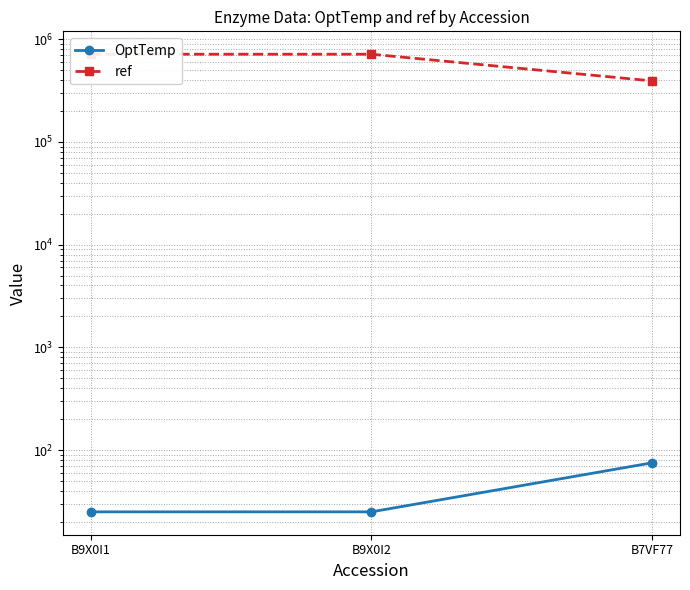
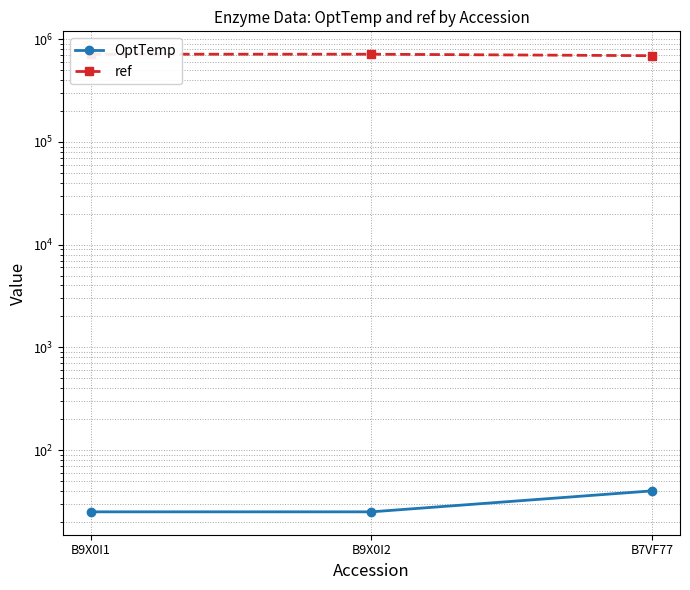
  {
    "OptTemp": {
      "B9X0I1": 25,
      "B9X0I2": 25,
-     "B7VF77": 80
+     "B7VF77": 40
    },
    "ref": {
      "B9X0I2": 700000,
-     "B7VF77": 390000
+     "B7VF77": 700000
    }
  }
